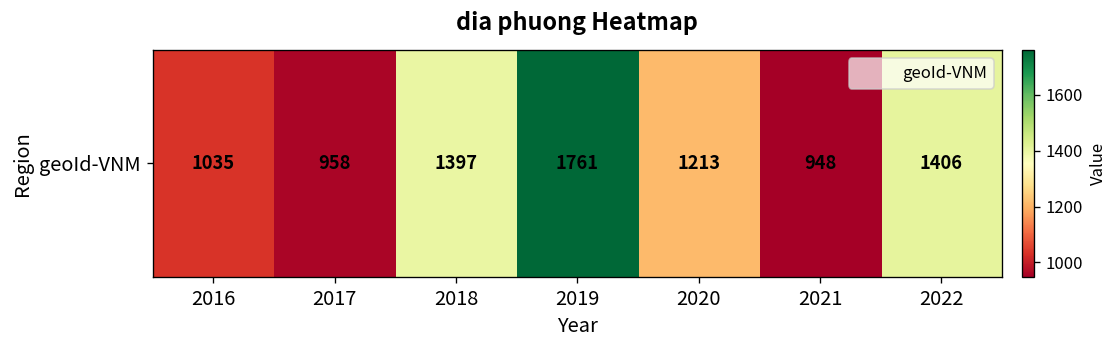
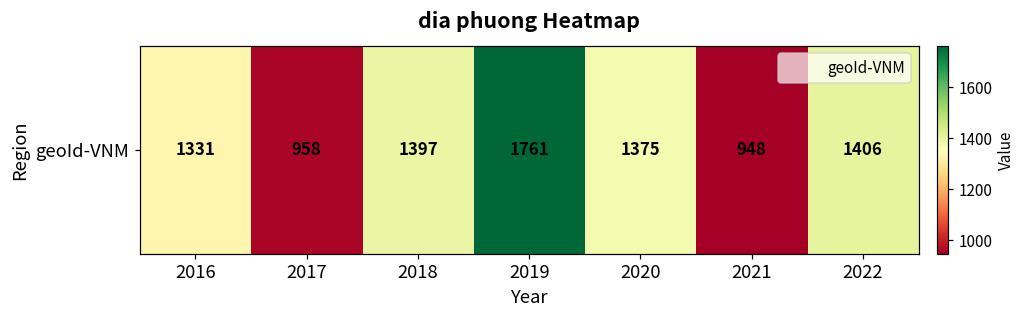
  {
    "geoId-VNM": {
-     "2016": 1035,
+     "2016": 1331,
      "2017": 958,
      "2018": 1397,
      "2019": 1761,
-     "2020": 1213,
+     "2020": 1375,
      "2021": 948,
      "2022": 1406
    }
  }
